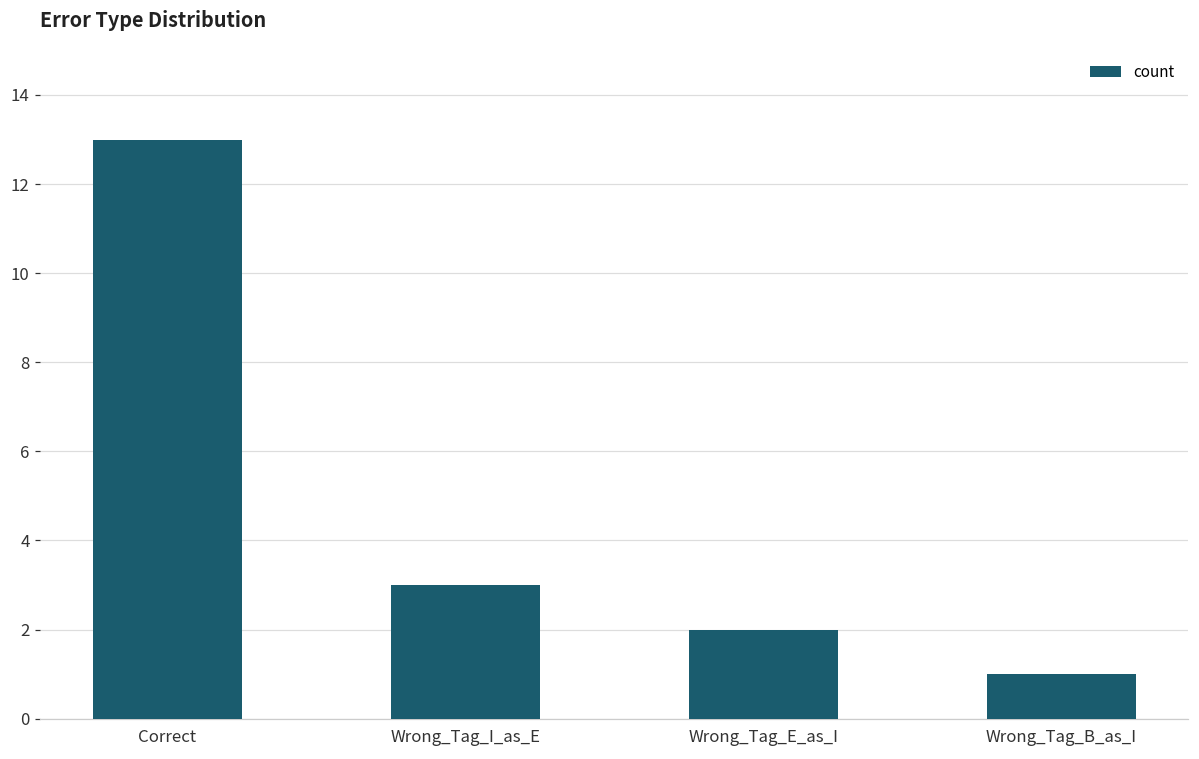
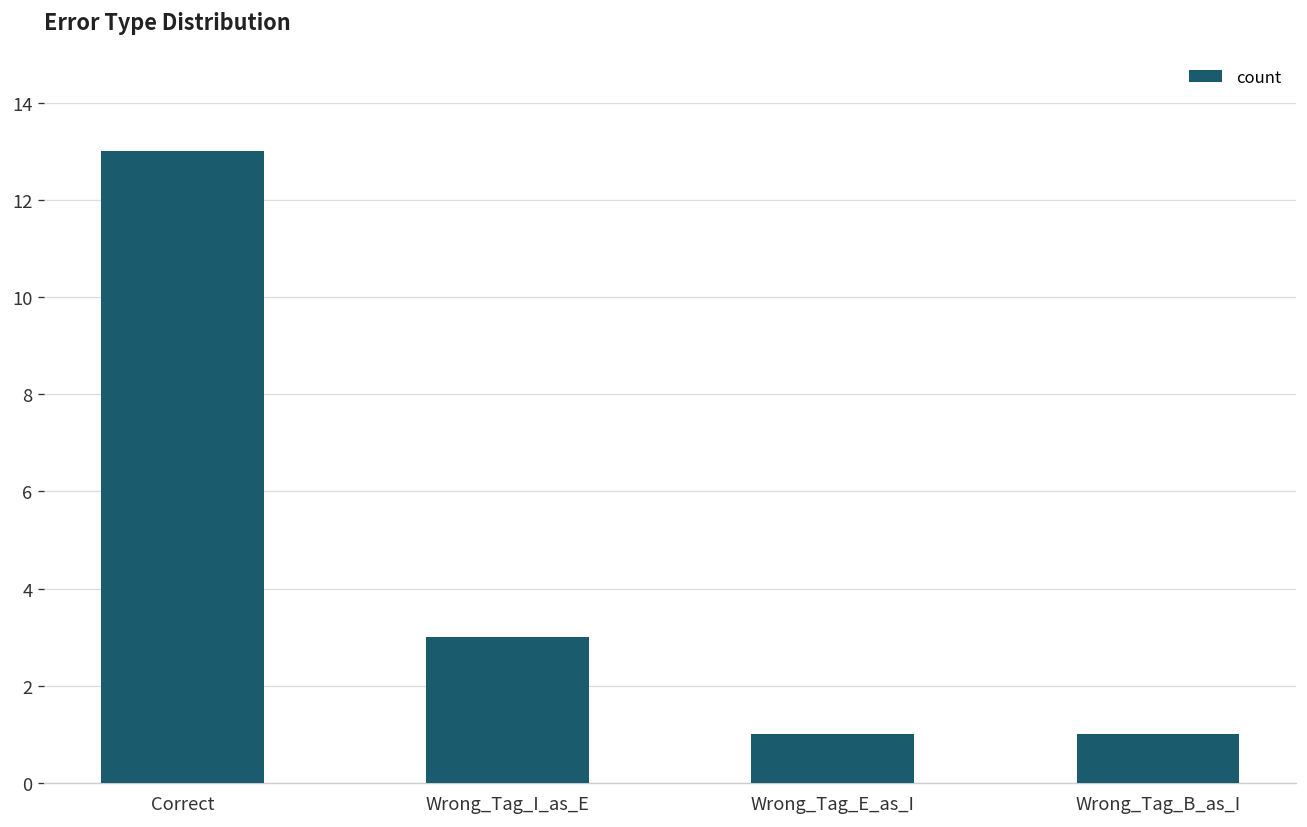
  {
    "Correct": 13,
    "Wrong_Tag_I_as_E": 3,
-   "Wrong_Tag_E_as_I": 2,
+   "Wrong_Tag_E_as_I": 1,
    "Wrong_Tag_B_as_I": 1
  }
